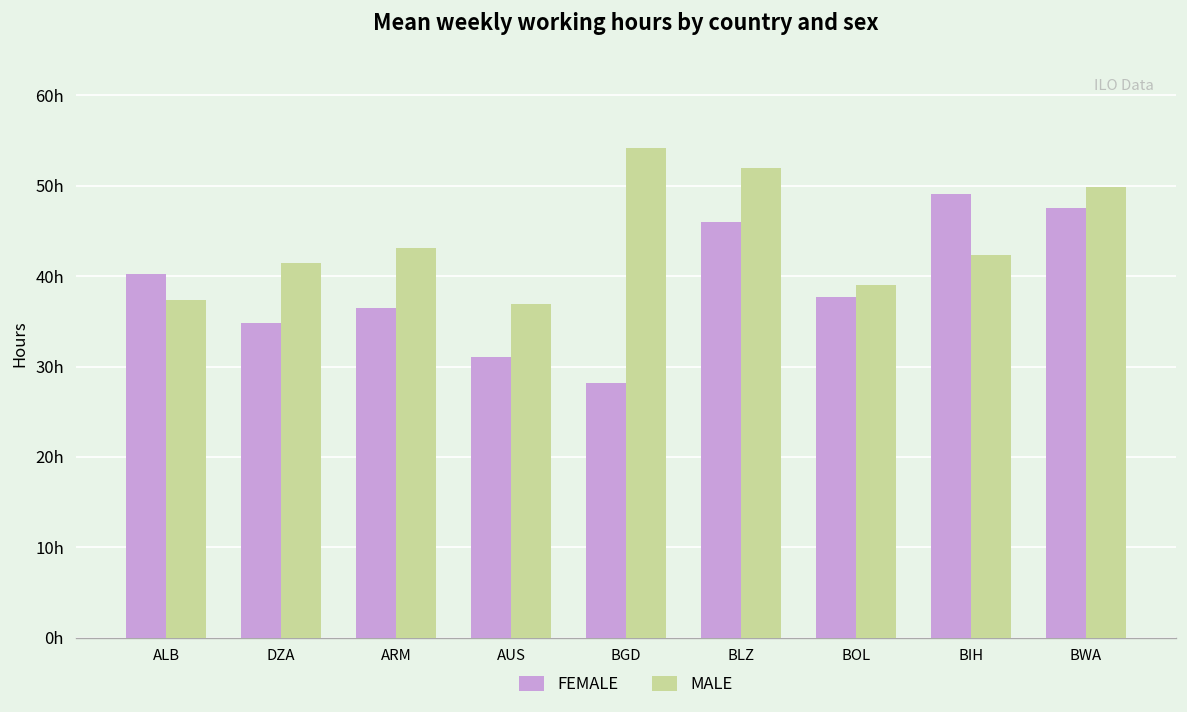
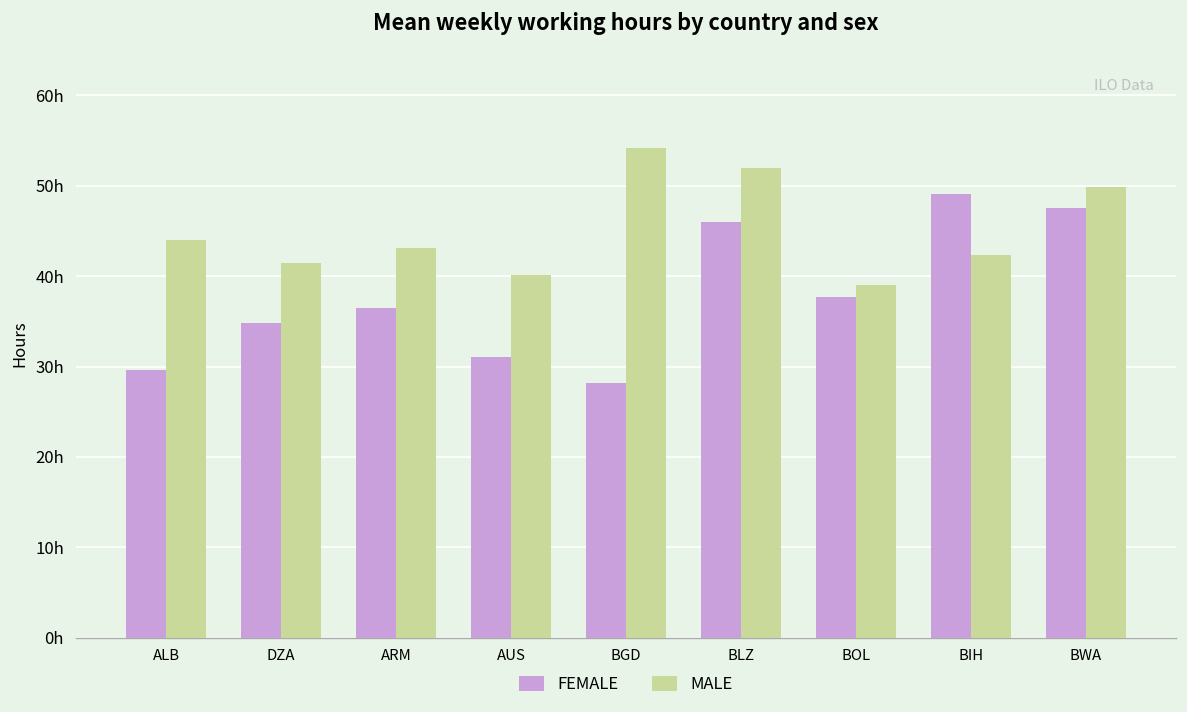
  {
    "FEMALE": {
-     "ALB": "40h",
+     "ALB": "30h",
      "DZA": "35h",
      "ARM": "36h",
      "AUS": "31h",
      "BGD": "28h",
      "BLZ": "46h",
      "BOL": "38h",
      "BIH": "49h",
      "BWA": "48h"
    },
    "MALE": {
-     "ALB": "37h",
+     "ALB": "44h",
      "DZA": "42h",
      "ARM": "43h",
-     "AUS": "37h",
+     "AUS": "40h",
      "BGD": "54h",
      "BLZ": "52h",
      "BOL": "39h",
      "BIH": "42h",
      "BWA": "50h"
    }
  }
